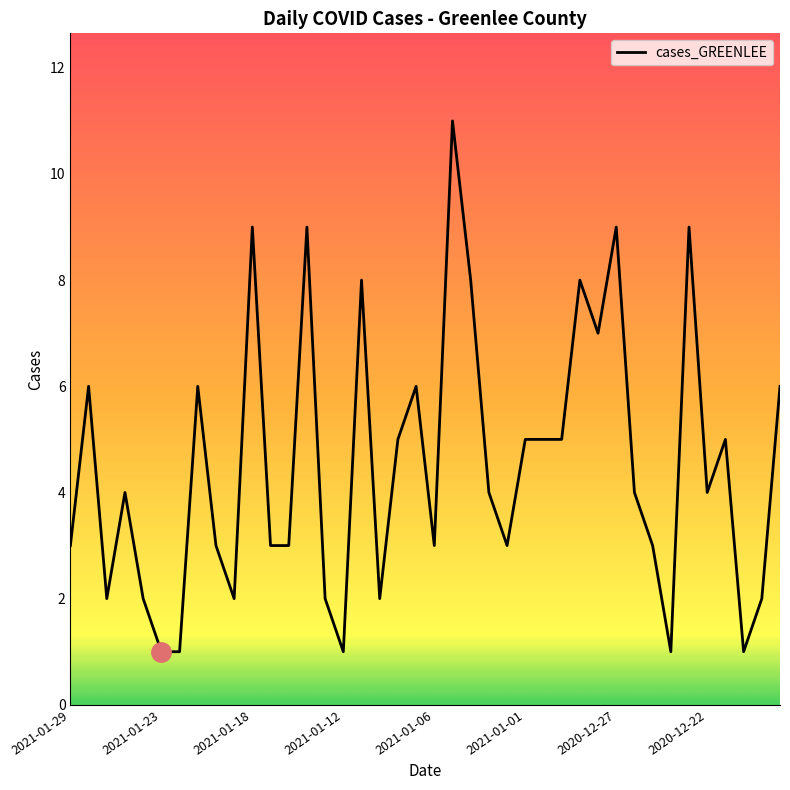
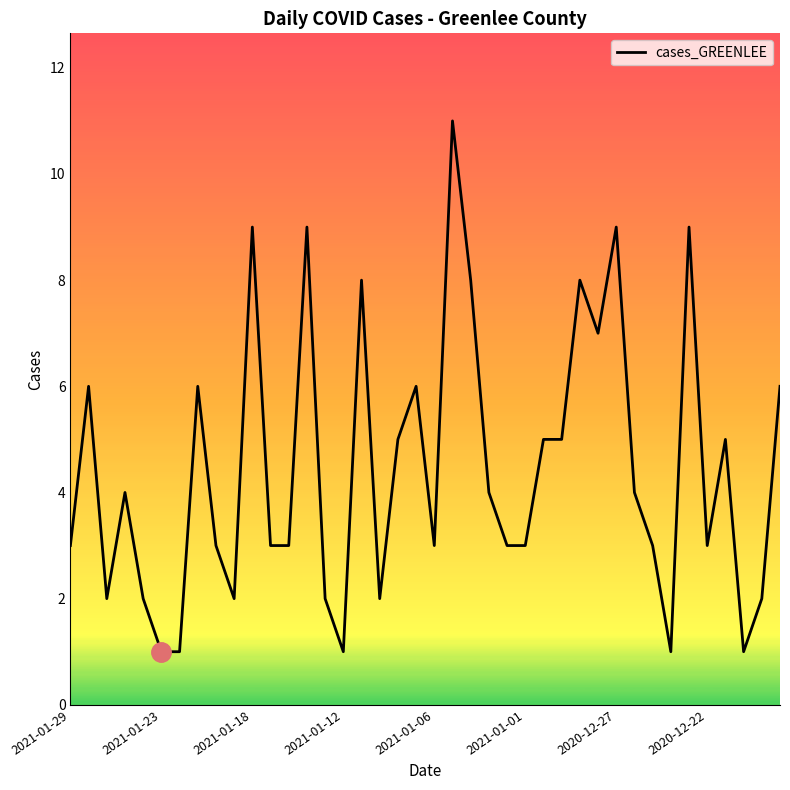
  {
    "cases_GREENLEE": {
      "2021-01-29": 3,
      "2021-01-18": 9,
      "2021-01-12": 1,
      "2021-01-06": 3,
-     "2021-01-01": 5,
+     "2021-01-01": 3,
      "2020-12-27": 9,
-     "2020-12-22": 4
+     "2020-12-22": 3
    }
  }
